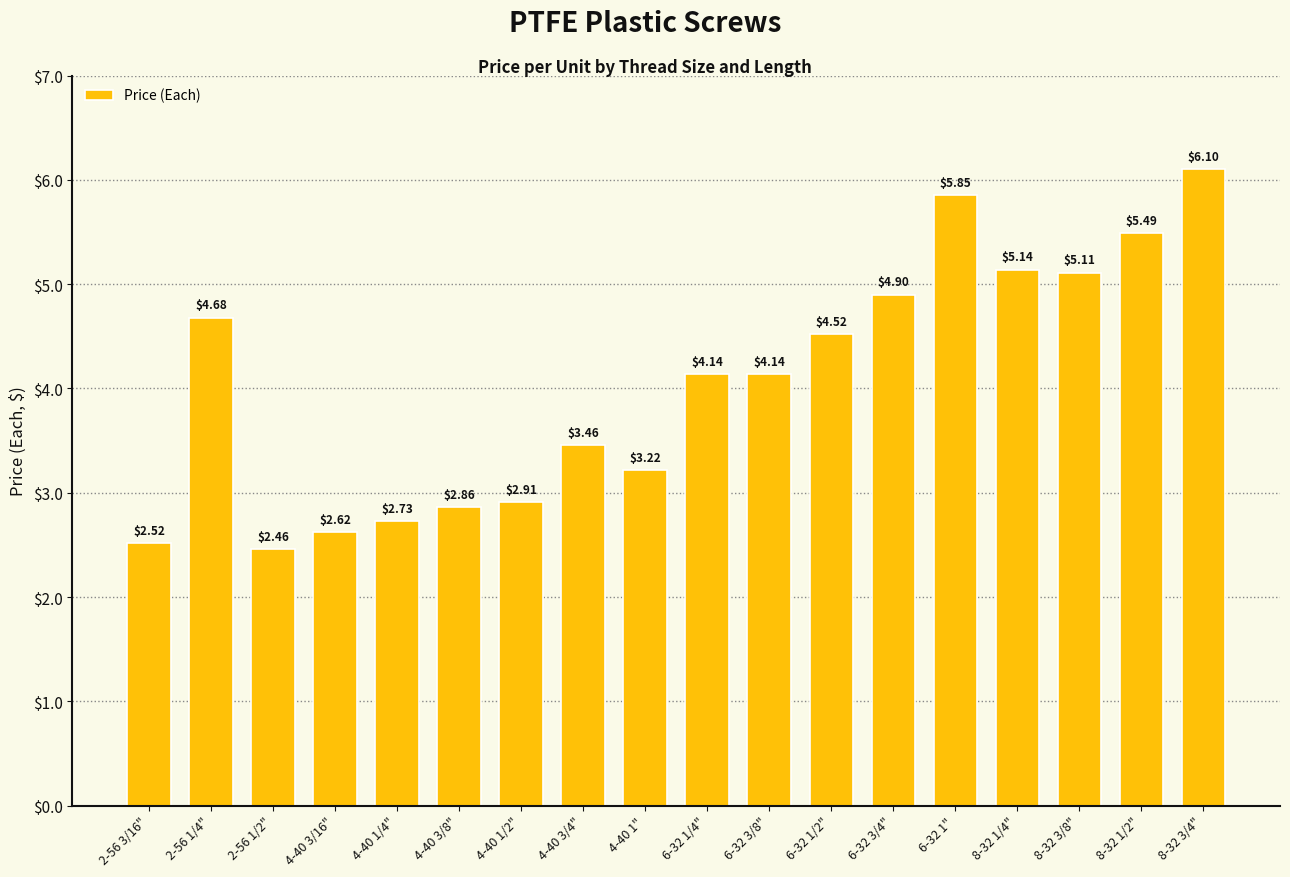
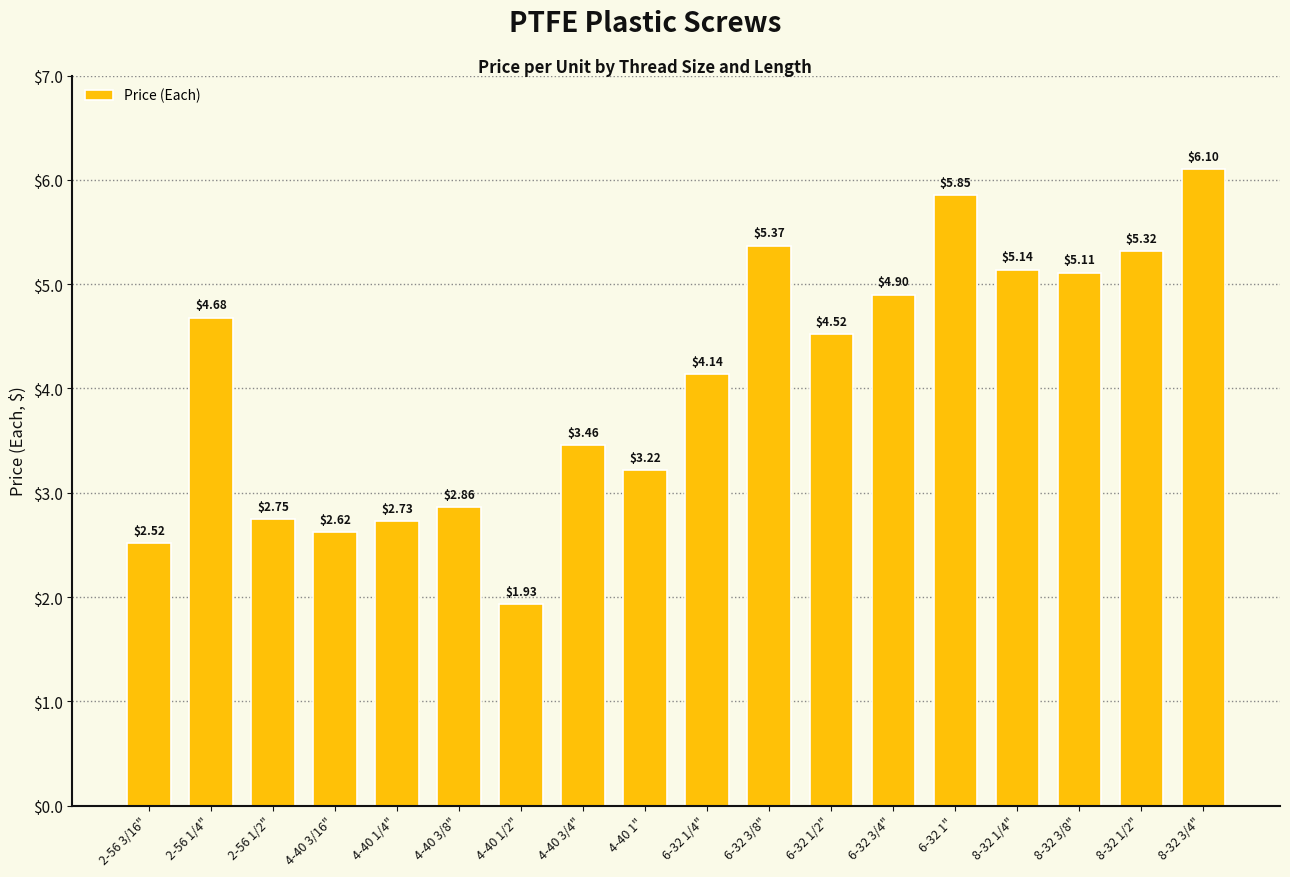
  {
    "2-56 3/16\"": "$2.52",
    "2-56 1/4\"": "$4.68",
-   "2-56 1/2\"": "$2.46",
+   "2-56 1/2\"": "$2.75",
    "4-40 3/16\"": "$2.62",
    "4-40 1/4\"": "$2.73",
    "4-40 3/8\"": "$2.86",
-   "4-40 1/2\"": "$2.91",
+   "4-40 1/2\"": "$1.93",
    "4-40 3/4\"": "$3.46",
    "4-40 1\"": "$3.22",
    "6-32 1/4\"": "$4.14",
-   "6-32 3/8\"": "$4.14",
+   "6-32 3/8\"": "$5.37",
    "6-32 1/2\"": "$4.52",
    "6-32 3/4\"": "$4.90",
    "6-32 1\"": "$5.85",
    "8-32 1/4\"": "$5.14",
    "8-32 3/8\"": "$5.11",
-   "8-32 1/2\"": "$5.49",
+   "8-32 1/2\"": "$5.32",
    "8-32 3/4\"": "$6.10"
  }
